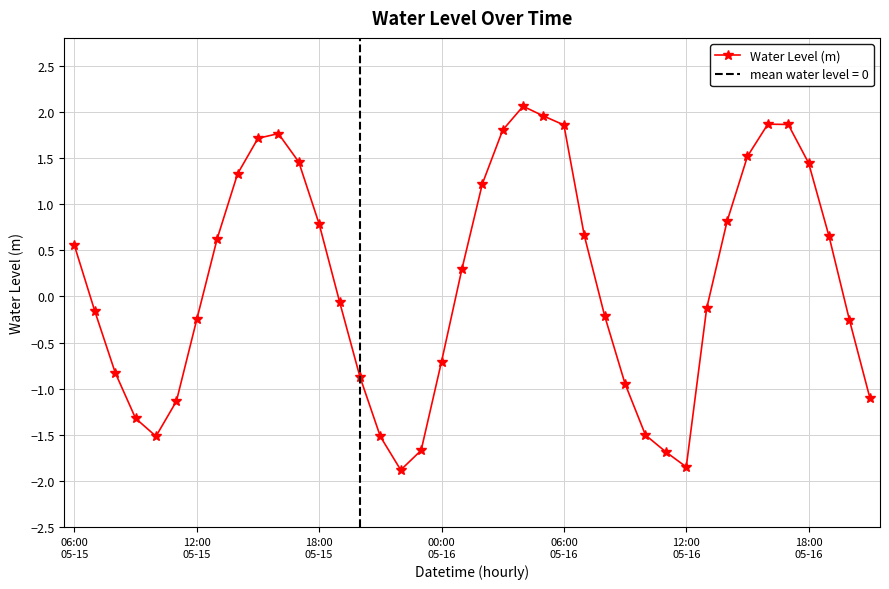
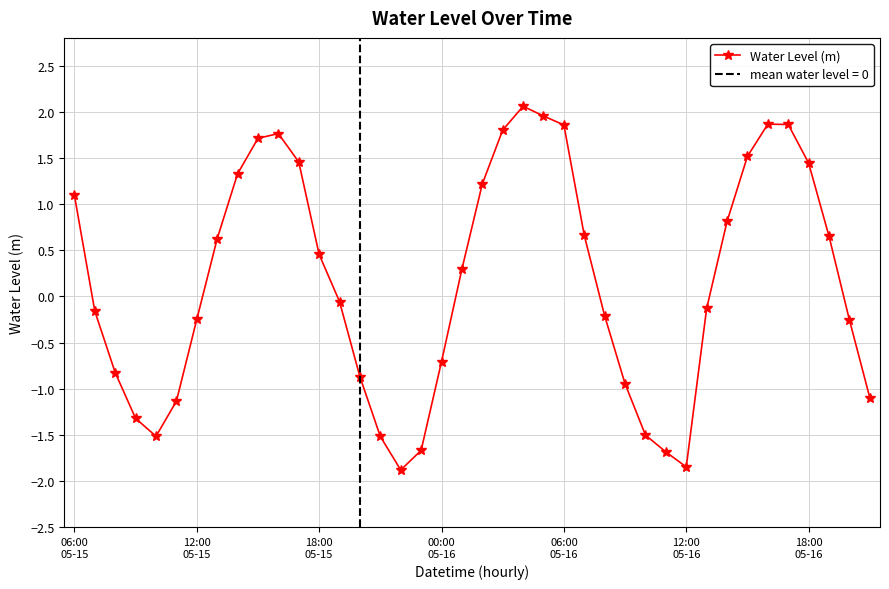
  {
-   "06:00 05-15": 0.6,
+   "06:00 05-15": 1.1,
    "12:00 05-15": -0.2,
-   "18:00 05-15": 0.8,
+   "18:00 05-15": 0.5,
    "00:00 05-16": -0.7,
    "06:00 05-16": 1.9,
    "12:00 05-16": -1.8,
    "18:00 05-16": 1.4
  }
